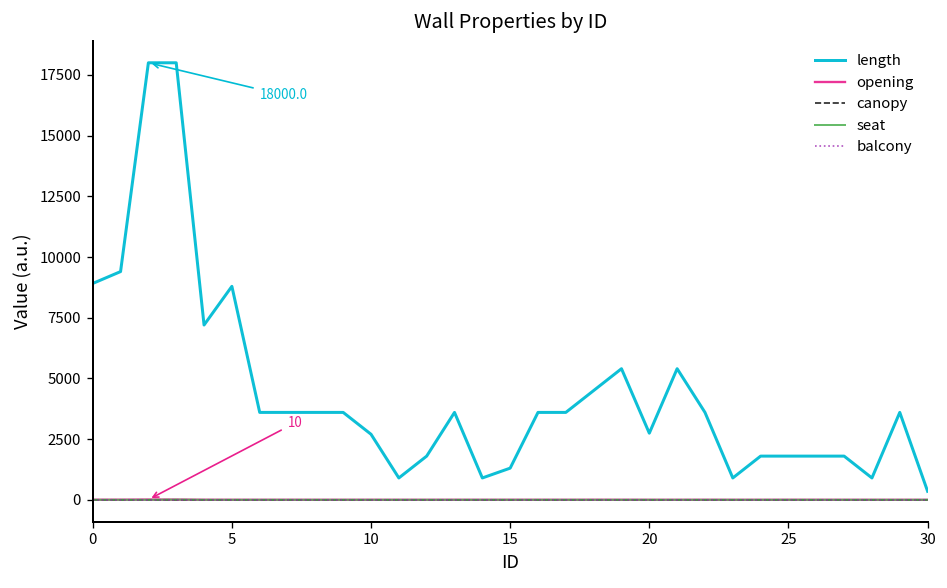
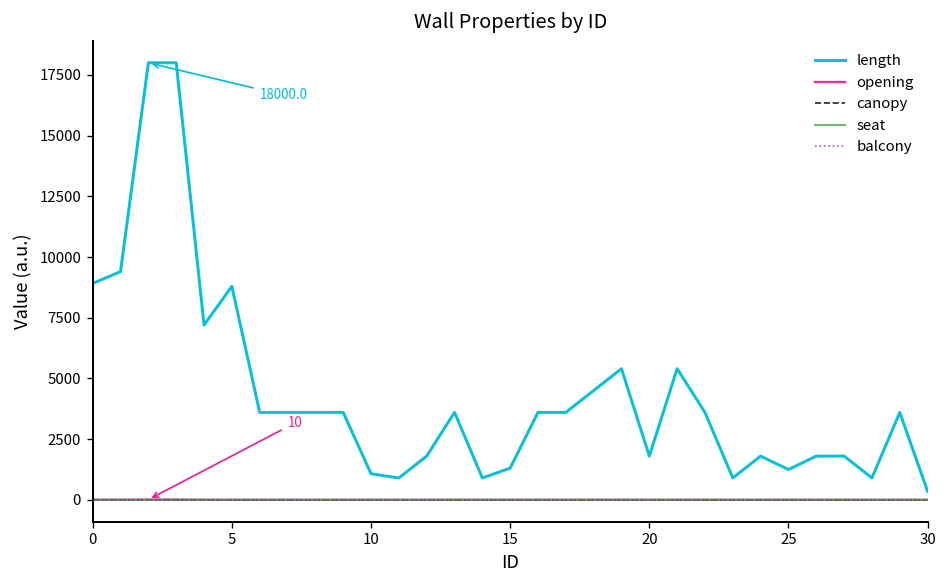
  {
    "length": {
      "0": 8900,
      "5": 8800,
-     "10": 2700,
+     "10": 1100,
      "15": 1300,
-     "20": 2700,
-     "25": 1800,
+     "20": 1800,
+     "25": 1200,
      "30": 400
    },
    "balcony": {
      "0": 0,
      "10": 0,
      "15": 0,
      "20": 0,
      "25": 0,
      "30": 0
    }
  }
